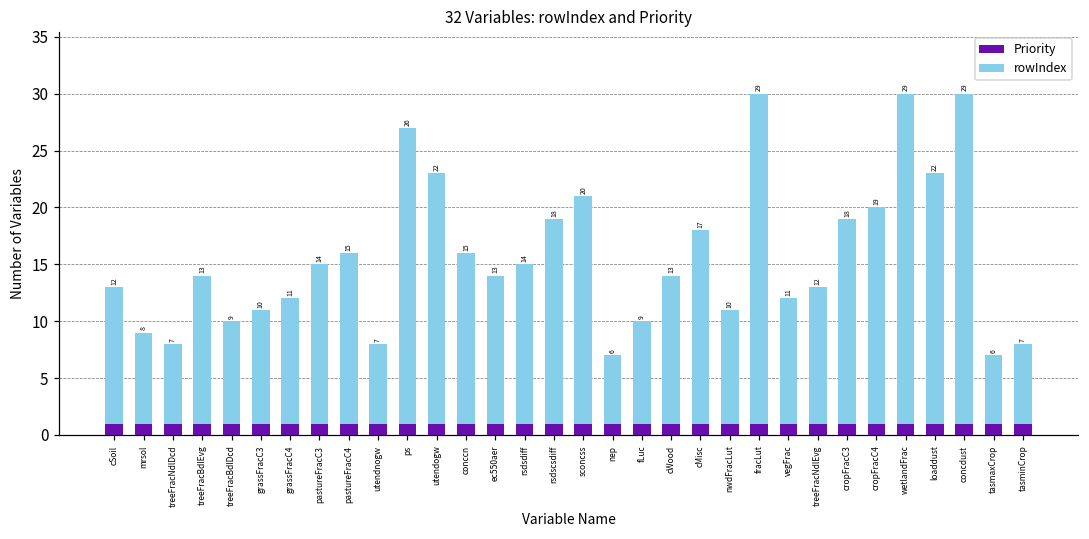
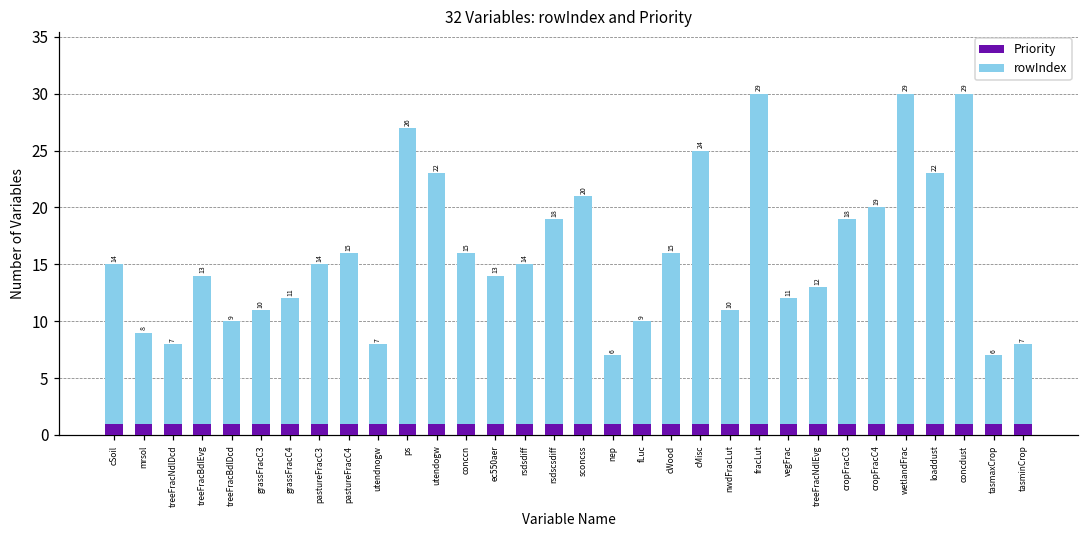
  {
    "Priority": {
      "cSoil": 1.0,
      "mrsol": 1.0,
      "treeFracNdlDcd": 1.0,
      "treeFracBdlEvg": 1.0,
      "treeFracBdlDcd": 1.0,
      "grassFracC3": 1.0,
      "grassFracC4": 1.0,
      "pastureFracC3": 1.0,
      "pastureFracC4": 1.0,
      "utendnogw": 1.0,
      "ps": 1.0,
      "utendogw": 1.0,
      "conccn": 1.0,
      "ec550aer": 1.0,
      "rsdsdiff": 1.0,
      "rsdscsdiff": 1.0,
      "sconcss": 1.0,
      "nep": 1.0,
      "fLuc": 1.0,
      "cWood": 1.0,
      "cMisc": 1.0,
      "nwdFracLut": 1.0,
      "fracLut": 1.0,
      "vegFrac": 1.0,
      "treeFracNdlEvg": 1.0,
      "cropFracC3": 1.0,
      "cropFracC4": 1.0,
      "wetlandFrac": 1.0,
      "loaddust": 1.0,
      "concdust": 1.0,
      "tasmaxCrop": 1.0,
      "tasminCrop": 1.0
    },
    "rowIndex": {
-     "cSoil": 12,
+     "cSoil": 14,
      "mrsol": 8,
      "treeFracNdlDcd": 7,
      "treeFracBdlEvg": 13,
      "treeFracBdlDcd": 9,
      "grassFracC3": 10,
      "grassFracC4": 11,
      "pastureFracC3": 14,
      "pastureFracC4": 15,
      "utendnogw": 7,
      "ps": 26,
      "utendogw": 22,
      "conccn": 15,
      "ec550aer": 13,
      "rsdsdiff": 14,
      "rsdscsdiff": 18,
      "sconcss": 20,
      "nep": 6,
      "fLuc": 9,
-     "cWood": 13,
-     "cMisc": 17,
+     "cWood": 15,
+     "cMisc": 24,
      "nwdFracLut": 10,
      "fracLut": 29,
      "vegFrac": 11,
      "treeFracNdlEvg": 12,
      "cropFracC3": 18,
      "cropFracC4": 19,
      "wetlandFrac": 29,
      "loaddust": 22,
      "concdust": 29,
      "tasmaxCrop": 6,
      "tasminCrop": 7
    }
  }
